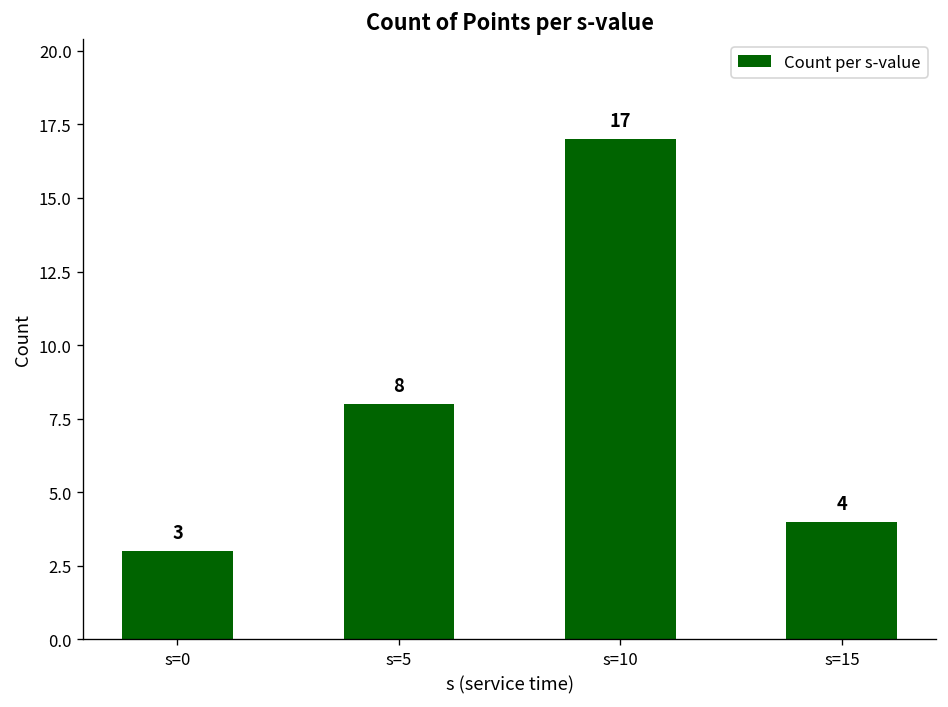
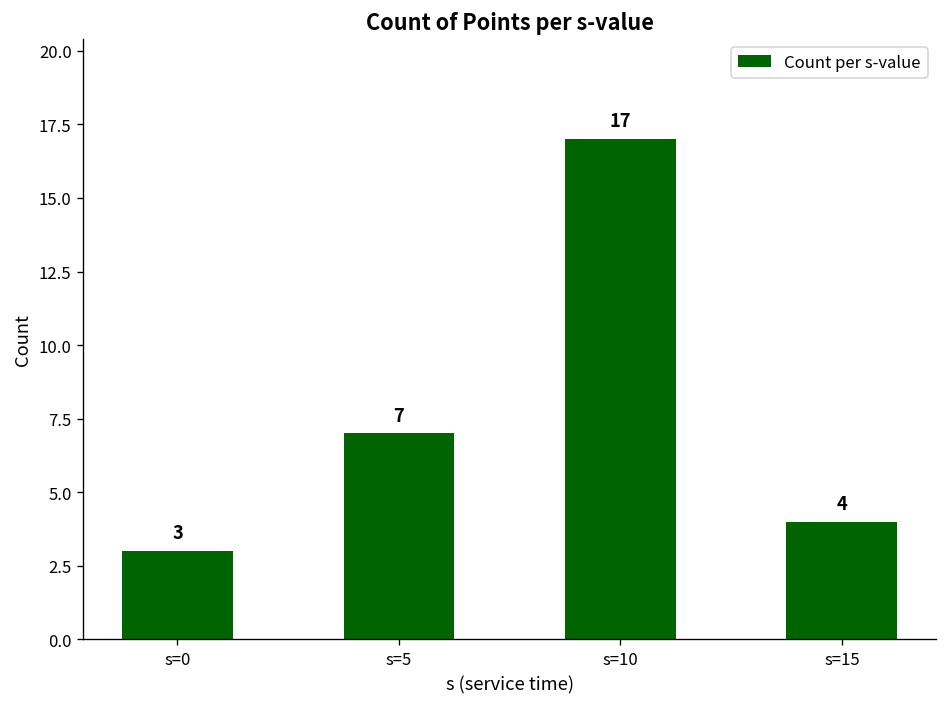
  {
    "s=0": 3,
-   "s=5": 8,
+   "s=5": 7,
    "s=10": 17,
    "s=15": 4
  }
